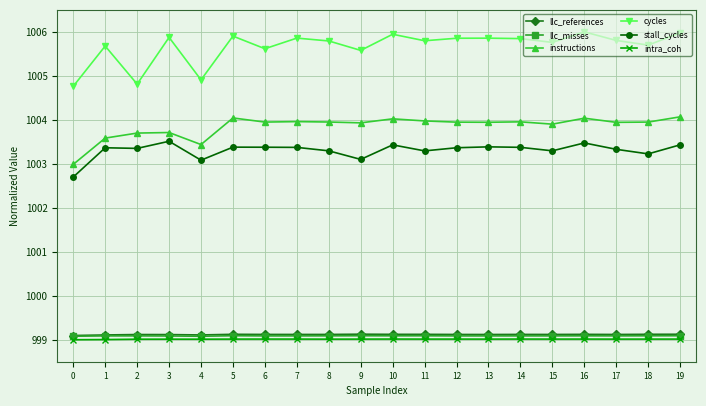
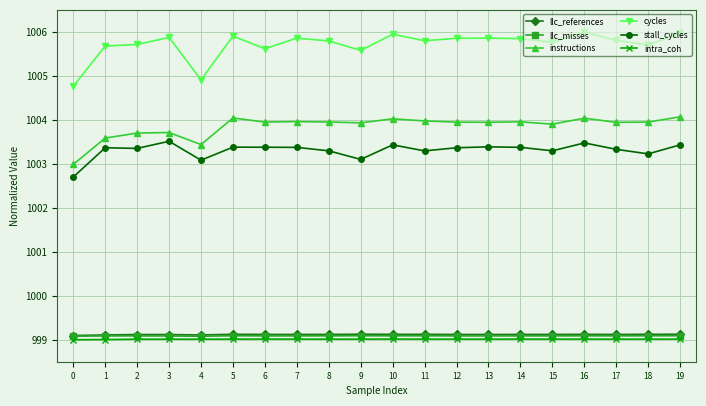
  {
    "cycles": {
      "0": 1004.8,
      "1": 1005.7,
-     "2": 1004.8,
+     "2": 1005.7,
      "3": 1005.9,
      "4": 1004.9,
      "5": 1005.9,
      "6": 1005.6,
      "7": 1005.9,
      "8": 1005.8,
      "9": 1005.6,
      "10": 1005.9,
      "11": 1005.8,
      "12": 1005.9,
      "13": 1005.9,
      "14": 1005.8
    }
  }
